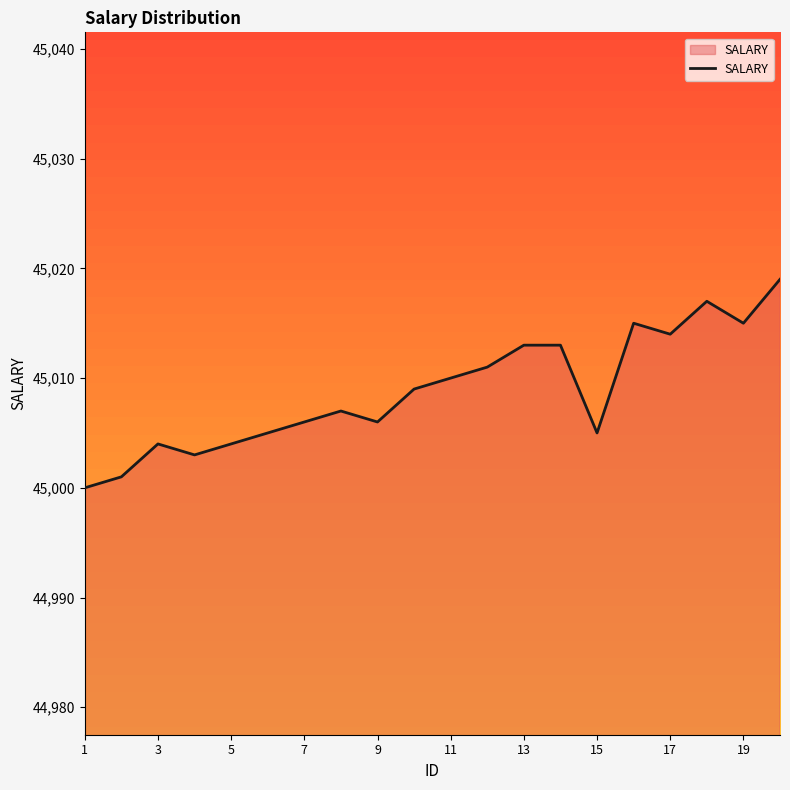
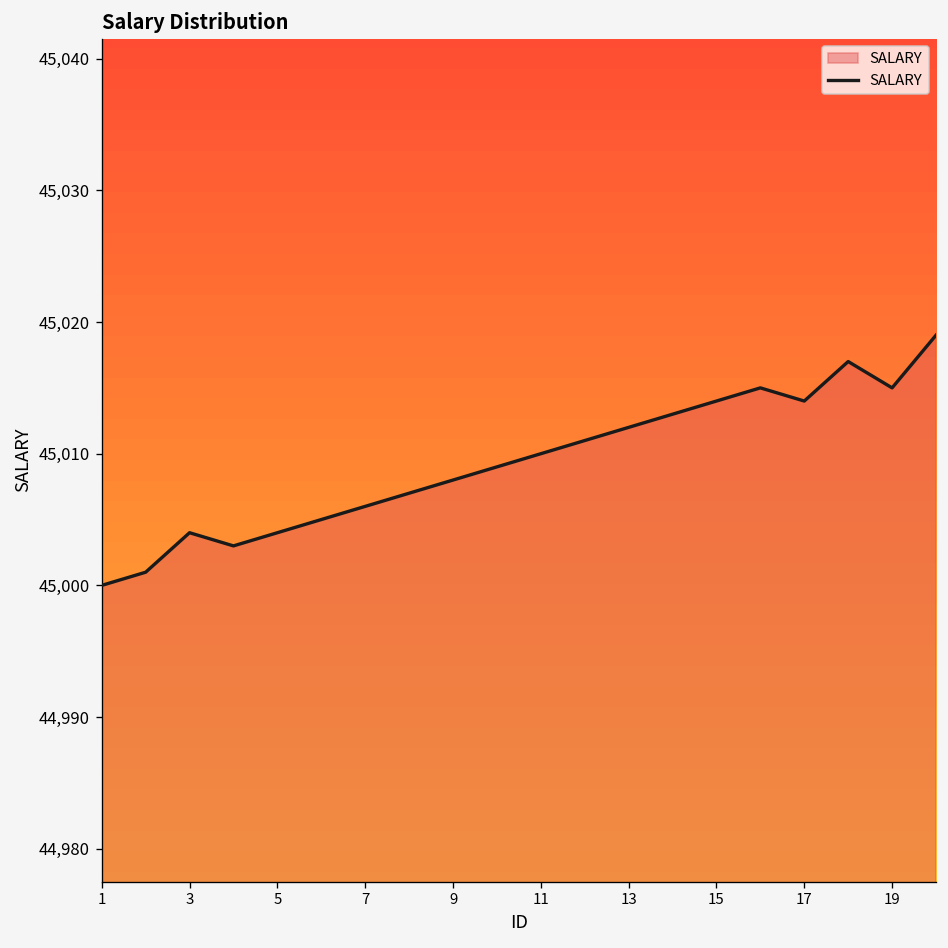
  {
    "1": "45,000",
    "3": "45,004",
    "5": "45,004",
    "7": "45,006",
-   "9": "45,006",
+   "9": "45,008",
    "11": "45,010",
-   "13": "45,013",
-   "15": "45,005",
+   "13": "45,012",
+   "15": "45,014",
    "17": "45,014",
    "19": "45,015"
  }
